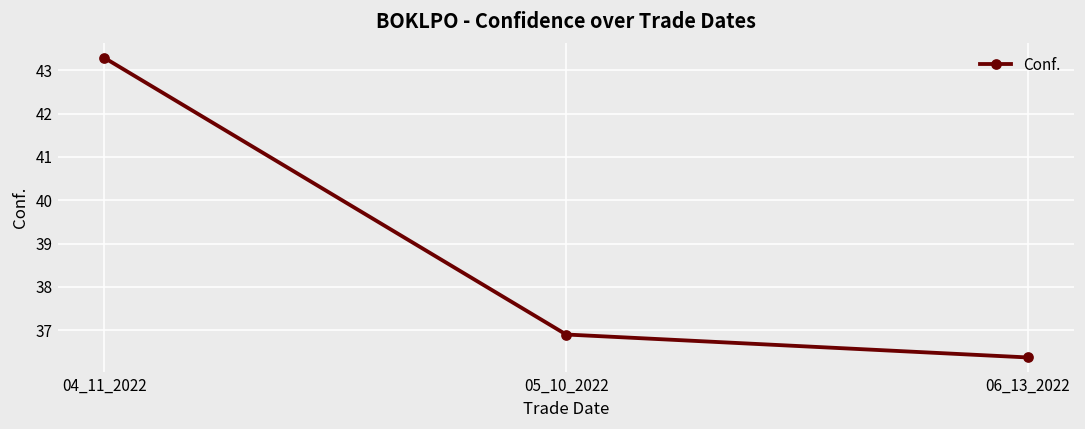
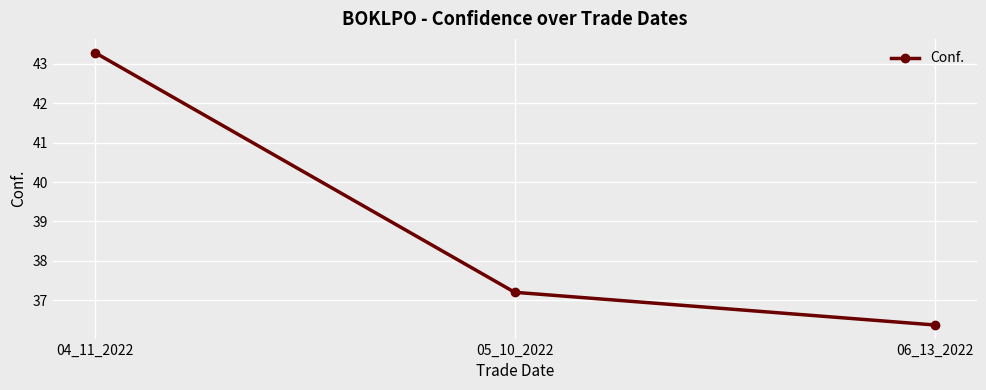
  {
    "04_11_2022": 43.3,
-   "05_10_2022": 36.9,
+   "05_10_2022": 37.2,
    "06_13_2022": 36.4
  }
